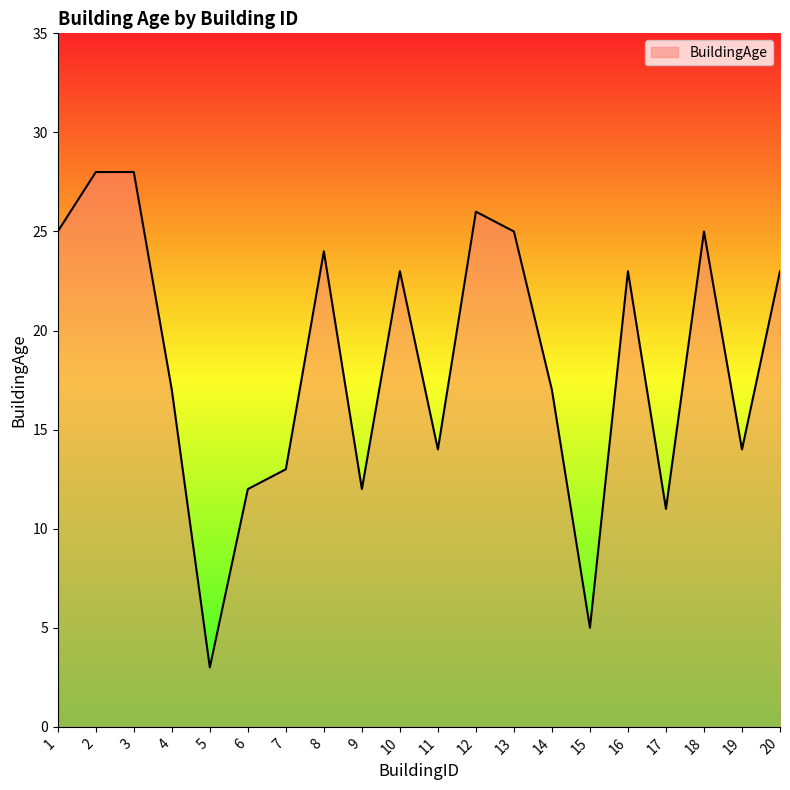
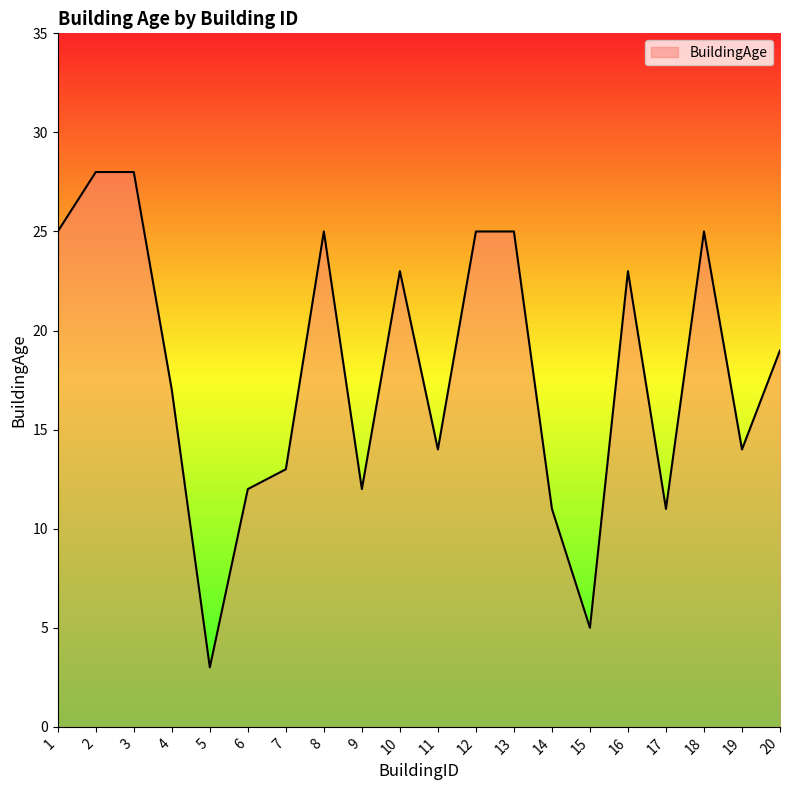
  {
    "1": 25,
    "2": 28,
    "3": 28,
    "4": 17,
    "5": 3,
    "6": 12,
    "7": 13,
-   "8": 24,
+   "8": 25,
    "9": 12,
    "10": 23,
    "11": 14,
-   "12": 26,
+   "12": 25,
    "13": 25,
-   "14": 17,
+   "14": 11,
    "15": 5,
    "16": 23,
    "17": 11,
    "18": 25,
    "19": 14,
-   "20": 23
+   "20": 19
  }
